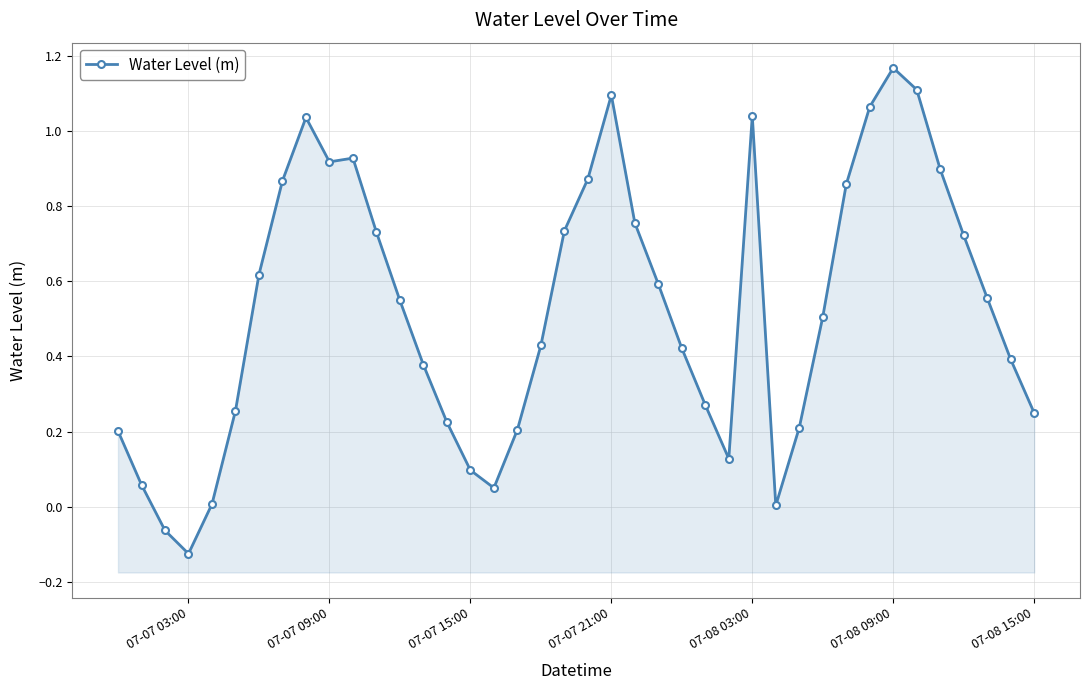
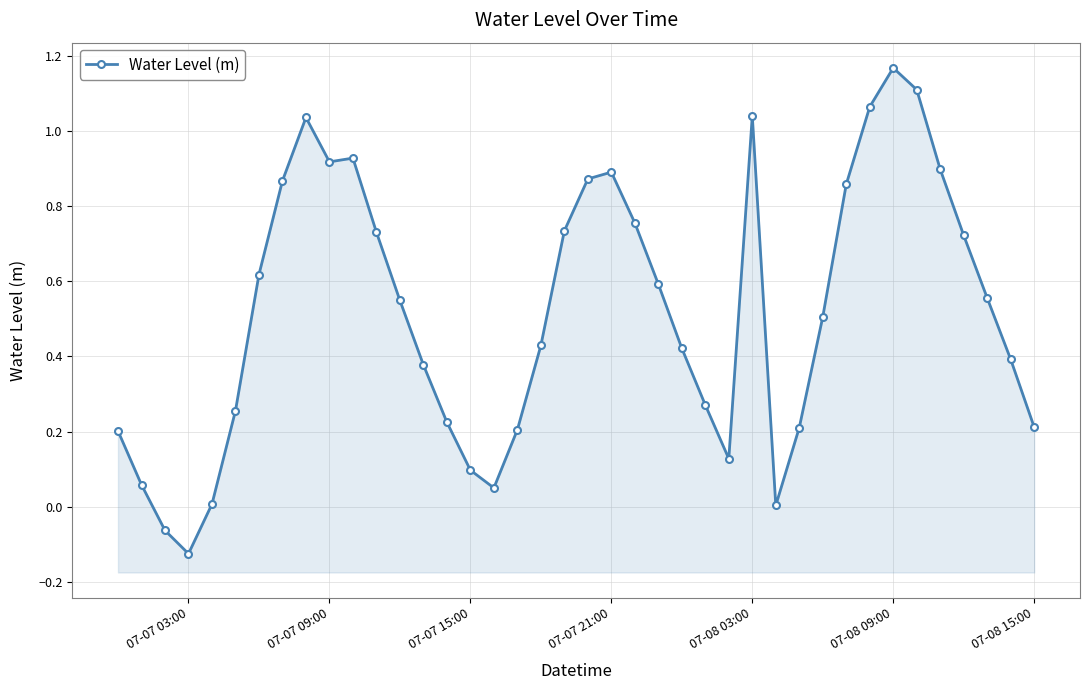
  {
    "07-07 03:00": -0.13,
    "07-07 09:00": 0.92,
    "07-07 15:00": 0.10,
-   "07-07 21:00": 1.10,
+   "07-07 21:00": 0.89,
    "07-08 03:00": 1.04,
    "07-08 09:00": 1.17,
-   "07-08 15:00": 0.25
+   "07-08 15:00": 0.21
  }
